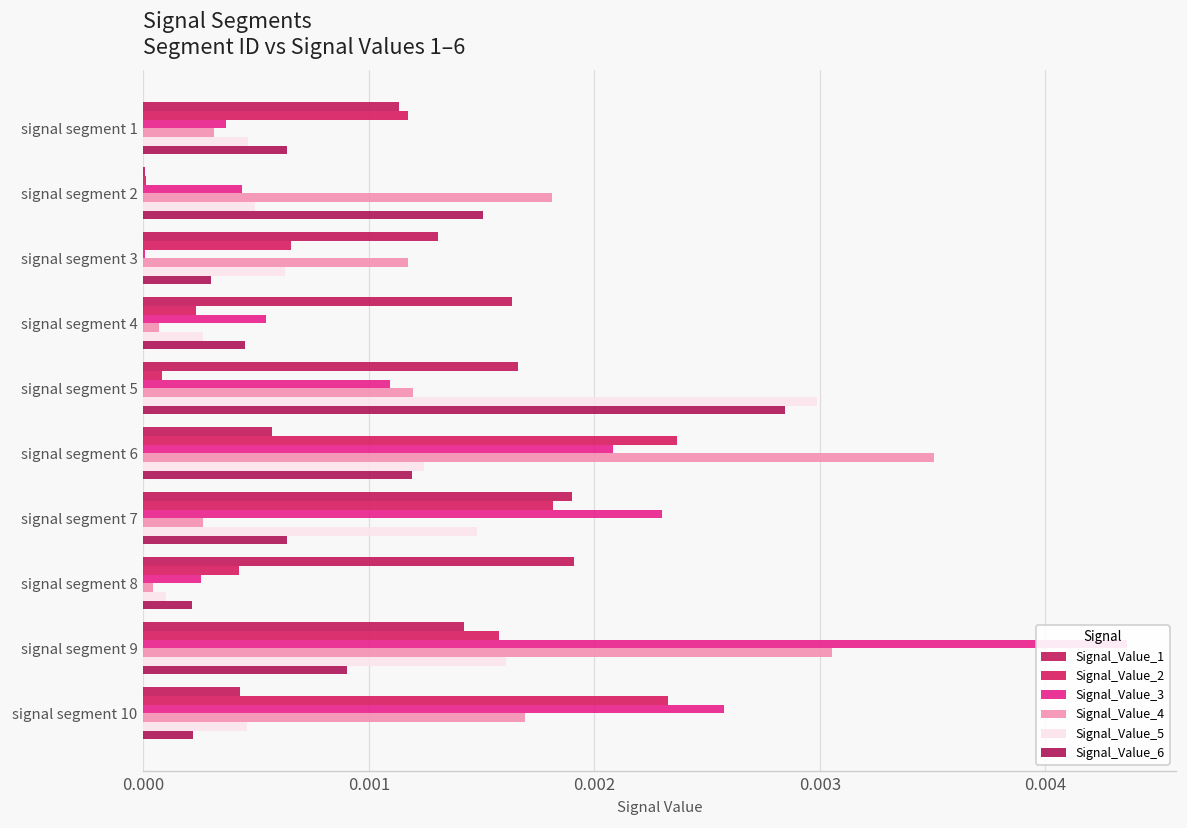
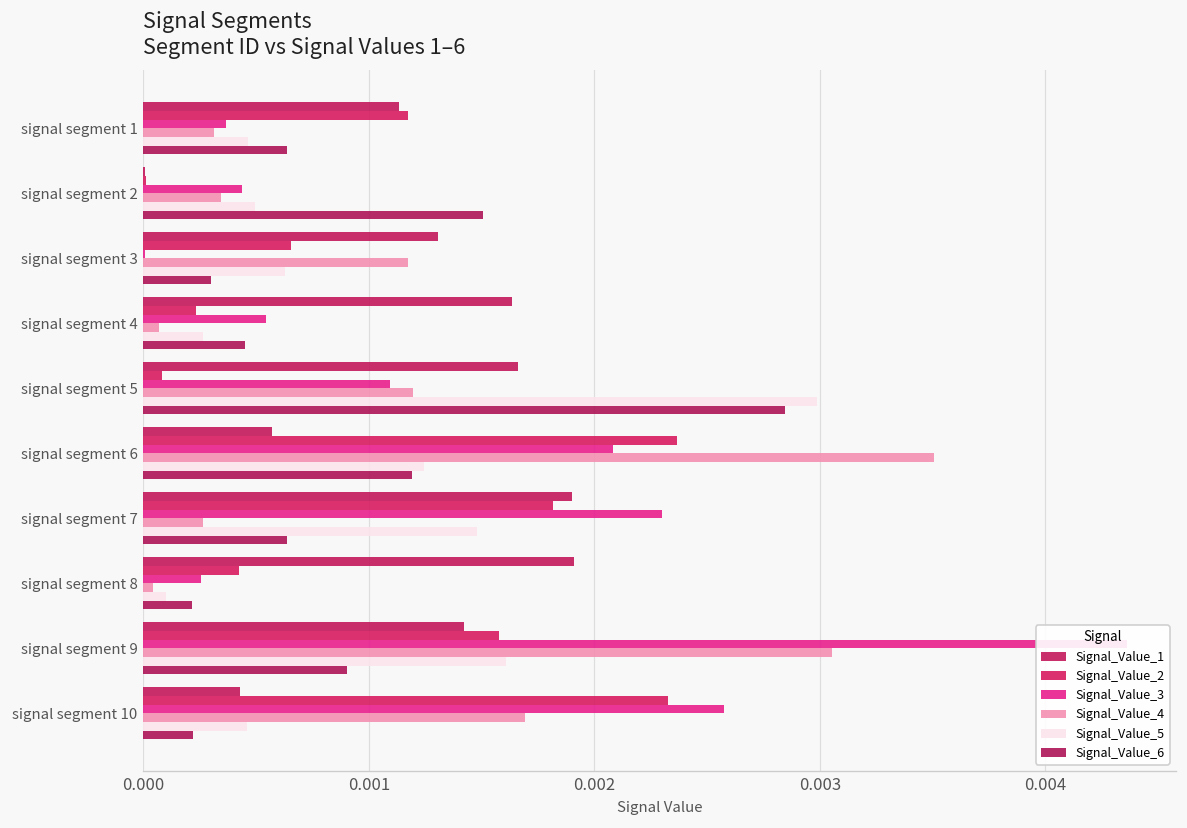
  {
    "Signal_Value_4": {
      "signal segment 1": 0.00032,
-     "signal segment 2": 0.00181,
+     "signal segment 2": 0.00035,
      "signal segment 3": 0.00117,
      "signal segment 4": 0.00007,
      "signal segment 5": 0.00120,
      "signal segment 6": 0.00350,
      "signal segment 7": 0.00026,
      "signal segment 8": 0.00004,
      "signal segment 9": 0.00305,
      "signal segment 10": 0.00169
    },
    "Signal_Value_5": {
      "signal segment 1": 0.00047,
      "signal segment 2": 0.00049,
      "signal segment 3": 0.00063,
      "signal segment 4": 0.00026,
      "signal segment 5": 0.00299,
      "signal segment 6": 0.00125,
      "signal segment 7": 0.00148,
      "signal segment 8": 0.00010,
      "signal segment 9": 0.00161,
      "signal segment 10": 0.00046
    }
  }
